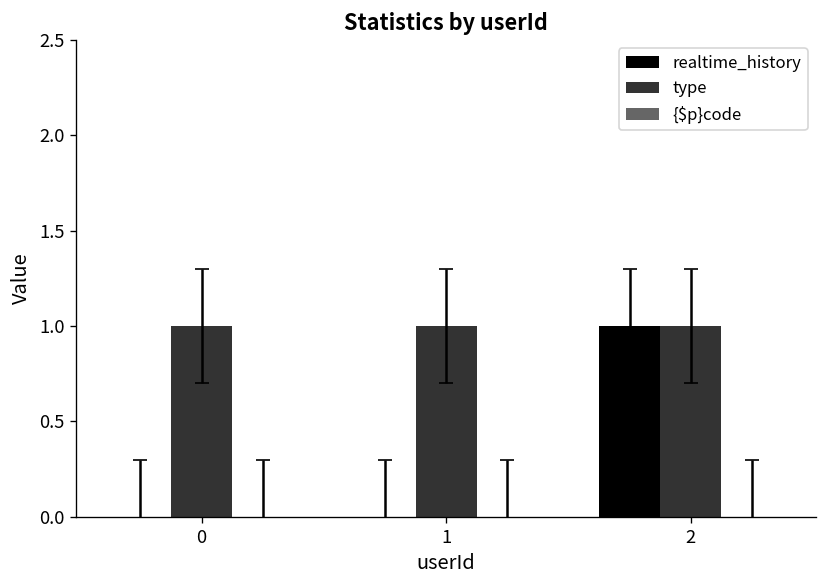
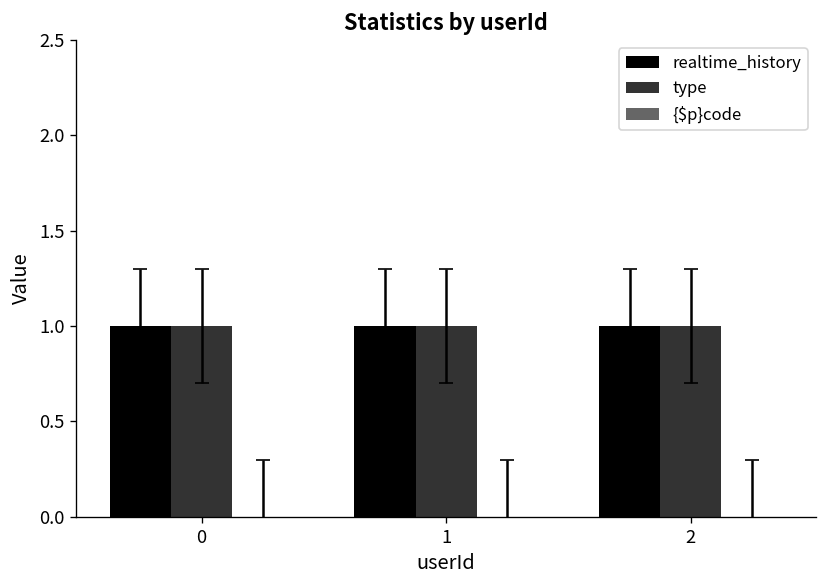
  {
    "realtime_history": {
-     "0": 0,
-     "1": 0,
+     "0": 1,
+     "1": 1,
      "2": 1
    },
    "type": {
      "0": 1,
      "1": 1,
      "2": 1
    },
    "{$p}code": {
      "0": 0,
      "1": 0,
      "2": 0
    }
  }
